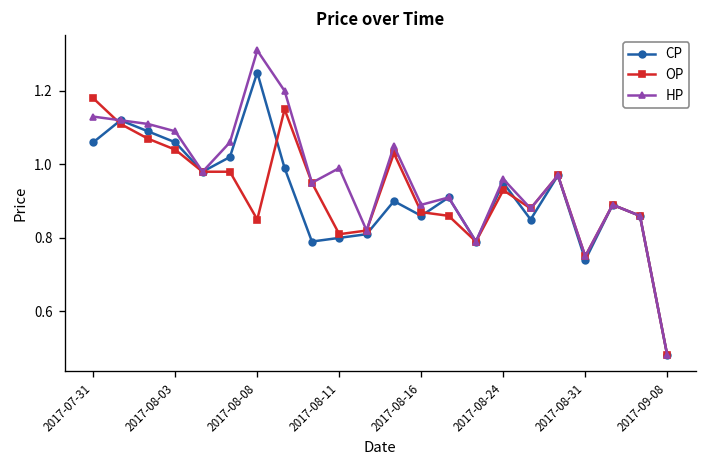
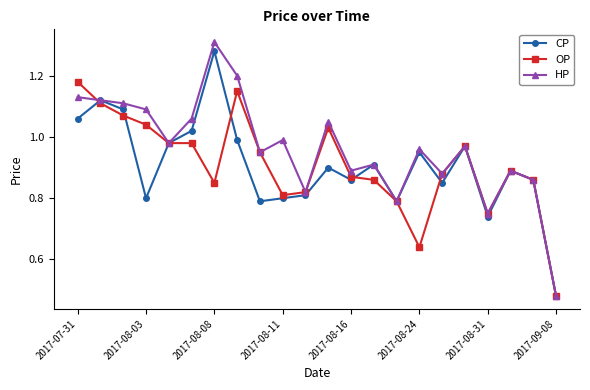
  {
    "CP": {
      "2017-07-31": 1.06,
-     "2017-08-03": 1.06,
-     "2017-08-08": 1.25,
+     "2017-08-03": 0.80,
+     "2017-08-08": 1.28,
      "2017-08-11": 0.80,
      "2017-08-16": 0.86,
      "2017-08-24": 0.95,
      "2017-08-31": 0.74
    },
    "OP": {
      "2017-07-31": 1.18,
      "2017-08-03": 1.04,
      "2017-08-08": 0.85,
      "2017-08-11": 0.81,
      "2017-08-16": 0.87,
-     "2017-08-24": 0.93
+     "2017-08-24": 0.64
    },
    "HP": {
      "2017-07-31": 1.13,
      "2017-08-03": 1.09,
      "2017-08-08": 1.31,
      "2017-08-11": 0.99,
      "2017-08-16": 0.89,
      "2017-08-24": 0.96
    }
  }
